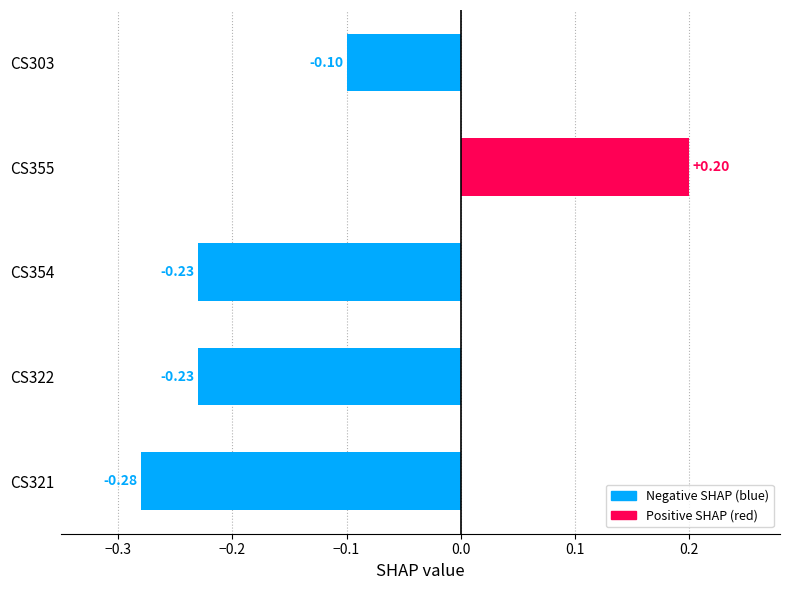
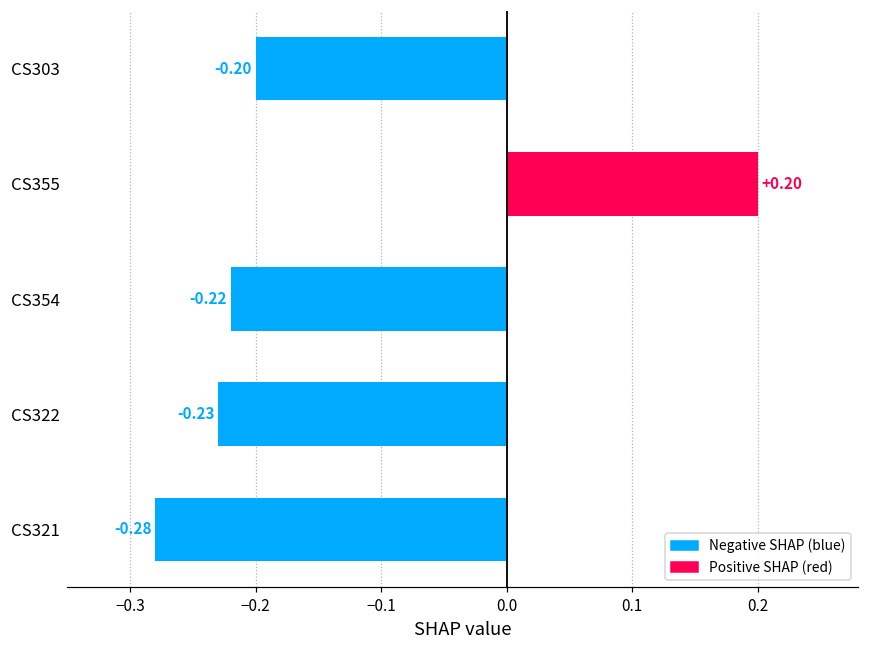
  {
-   "CS303": "-0.10",
+   "CS303": "-0.20",
    "CS355": "+0.20",
-   "CS354": "-0.23",
+   "CS354": "-0.22",
    "CS322": "-0.23",
    "CS321": "-0.28"
  }
